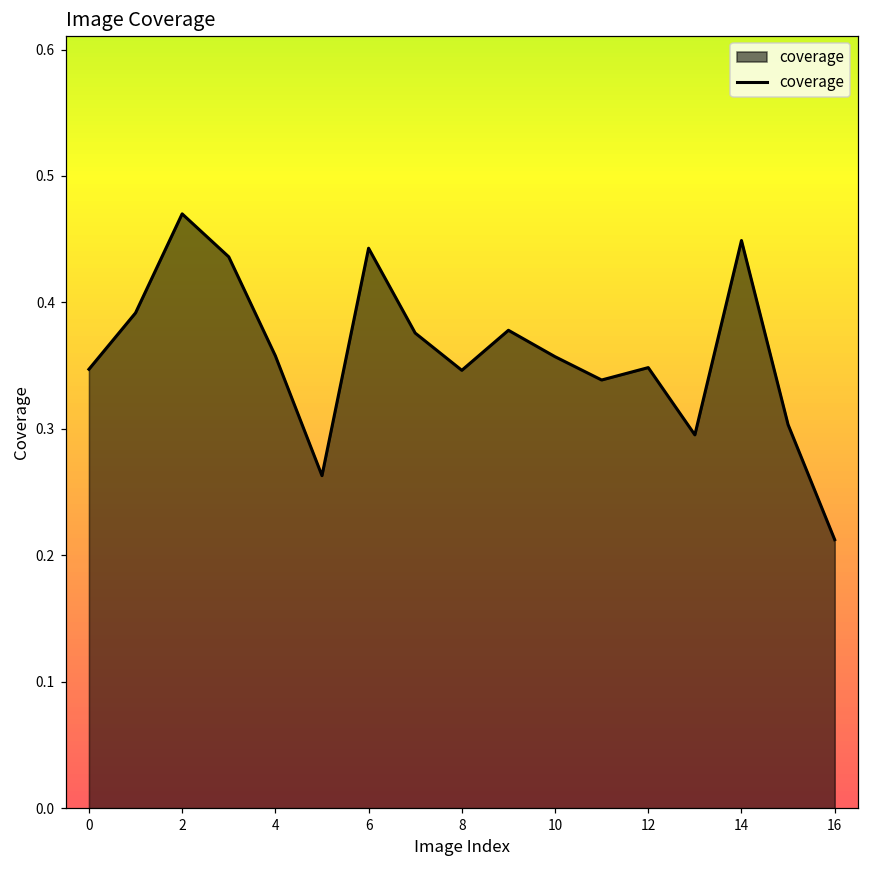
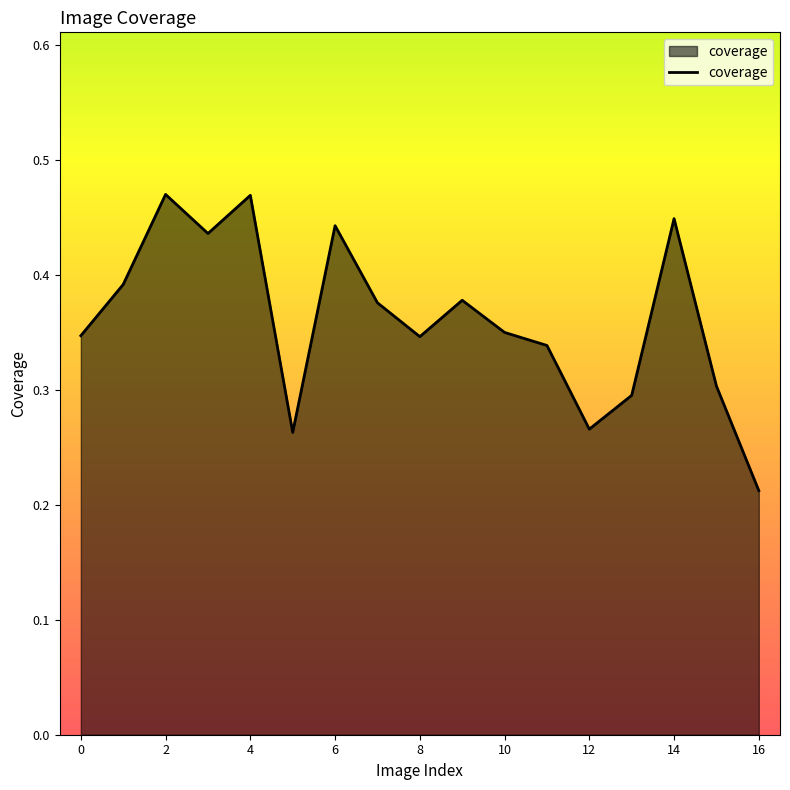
  {
    "0": 0.347,
    "2": 0.470,
-   "4": 0.358,
+   "4": 0.469,
    "6": 0.443,
    "8": 0.346,
-   "10": 0.357,
-   "12": 0.348,
+   "10": 0.350,
+   "12": 0.266,
    "14": 0.449,
    "16": 0.212
  }
